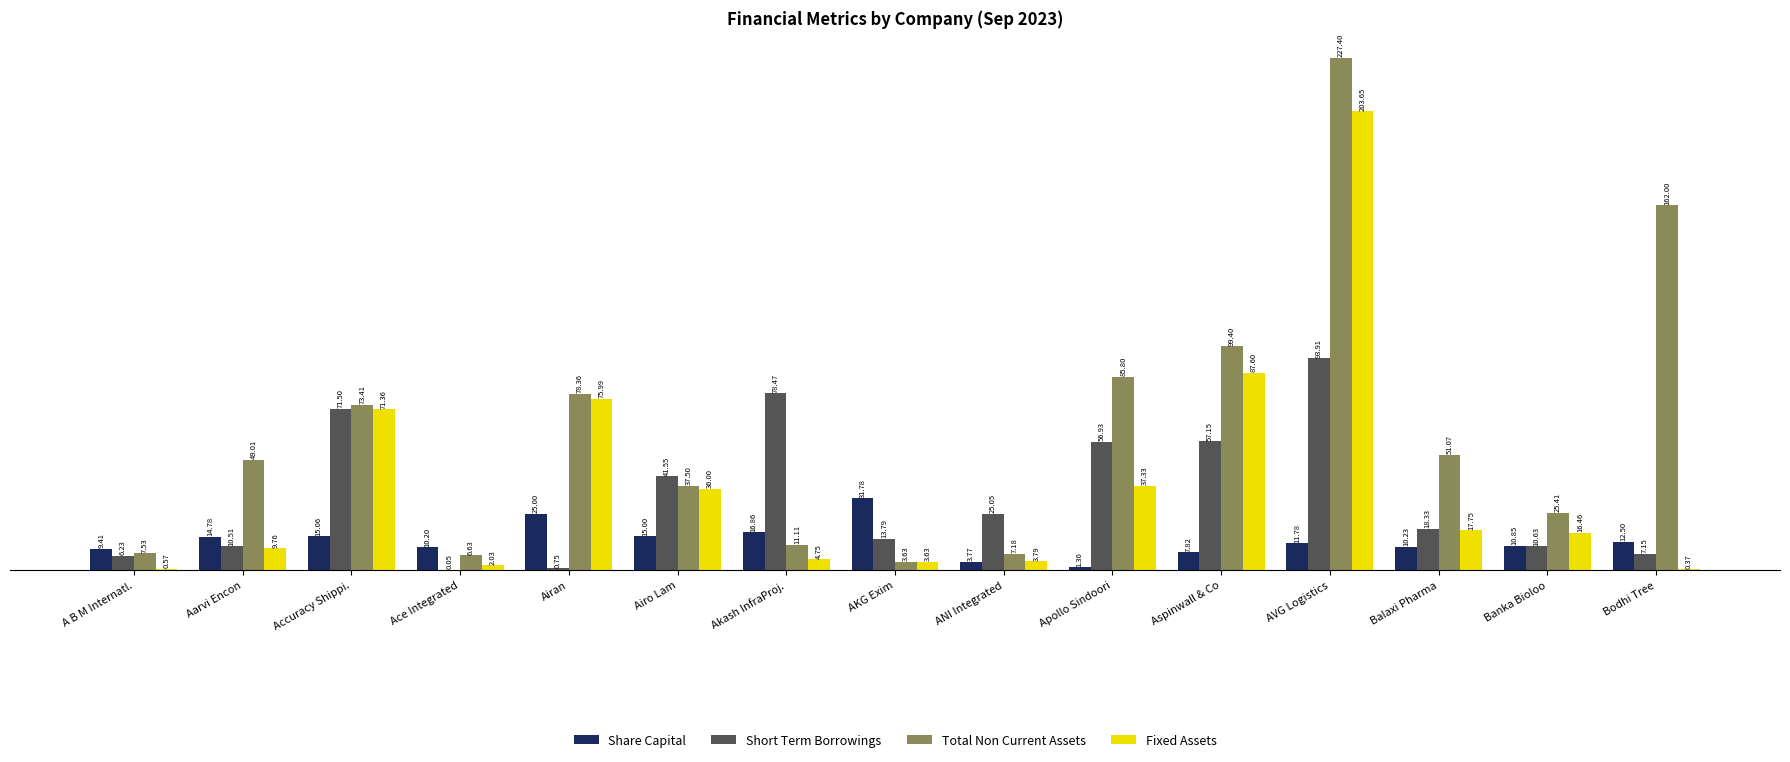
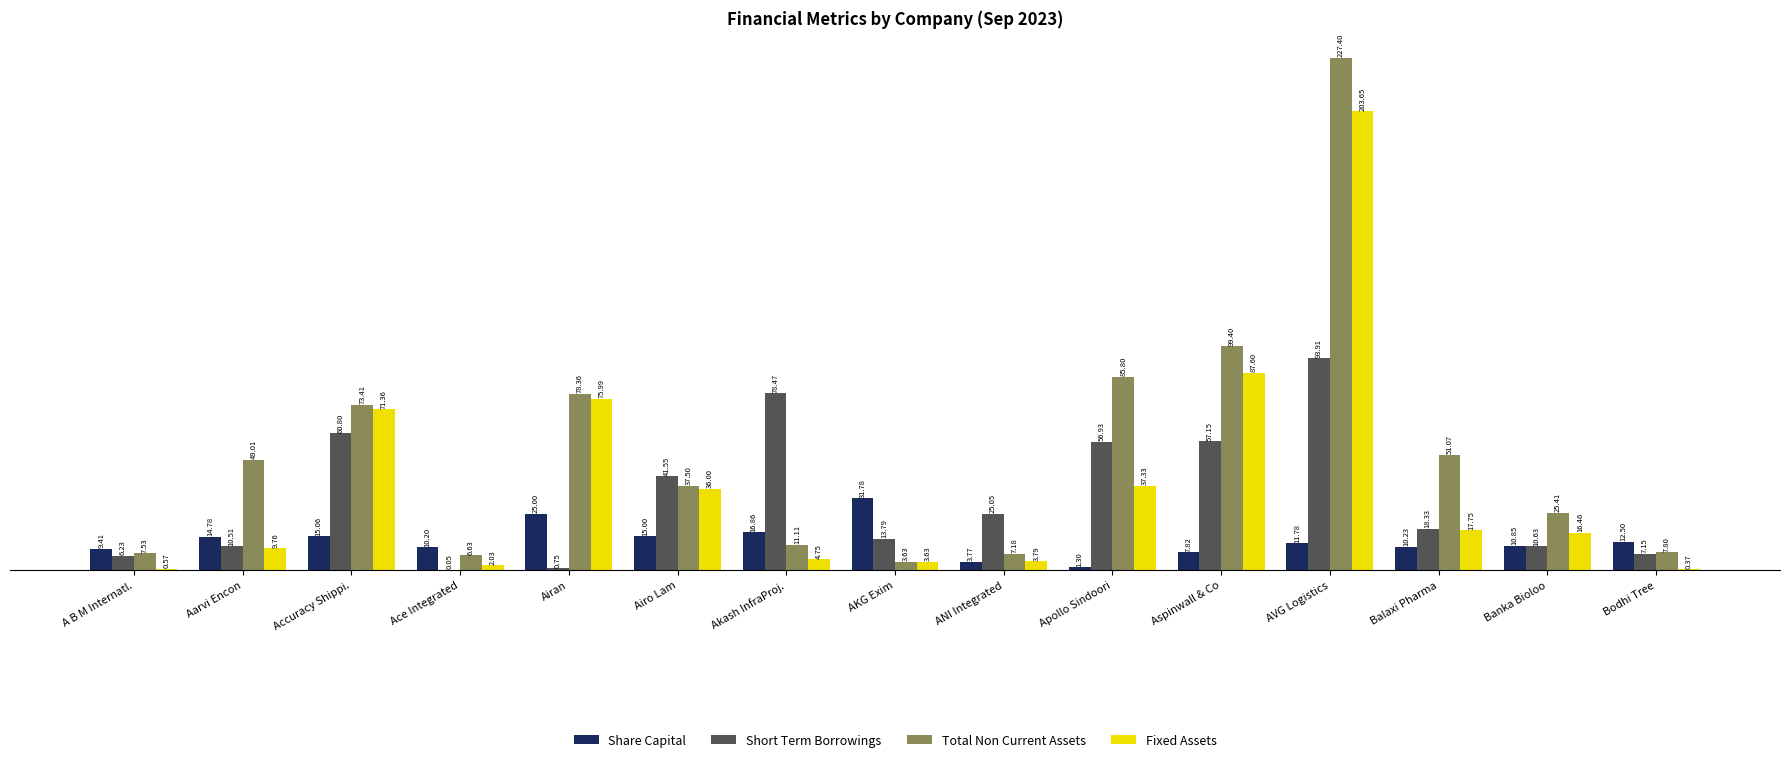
  {
    "Share Capital": {
      "A B M Internatl.": 9.41,
      "Aarvi Encon": 14.78,
      "Accuracy Shippi.": 15.06,
      "Ace Integrated": 10.20,
      "Airan": 25.00,
      "Airo Lam": 15.00,
      "Akash InfraProj.": 16.86,
      "AKG Exim": 31.78,
      "ANI Integrated": 3.77,
      "Apollo Sindoori": 1.30,
      "Aspinwall & Co": 7.82,
      "AVG Logistics": 11.78,
      "Balaxi Pharma": 10.23,
      "Banka Bioloo": 10.85,
      "Bodhi Tree": 12.50
    },
    "Short Term Borrowings": {
      "A B M Internatl.": 6.23,
      "Aarvi Encon": 10.51,
-     "Accuracy Shippi.": 71.50,
+     "Accuracy Shippi.": 60.80,
      "Ace Integrated": 0.05,
      "Airan": 0.75,
      "Airo Lam": 41.55,
      "Akash InfraProj.": 78.47,
      "AKG Exim": 13.79,
      "ANI Integrated": 25.05,
      "Apollo Sindoori": 56.93,
      "Aspinwall & Co": 57.15,
      "AVG Logistics": 93.91,
      "Balaxi Pharma": 18.33,
      "Banka Bioloo": 10.63,
      "Bodhi Tree": 7.15
    },
    "Total Non Current Assets": {
      "A B M Internatl.": 7.53,
      "Aarvi Encon": 49.01,
      "Accuracy Shippi.": 73.41,
      "Ace Integrated": 6.63,
      "Airan": 78.36,
      "Airo Lam": 37.50,
      "Akash InfraProj.": 11.11,
      "AKG Exim": 3.63,
      "ANI Integrated": 7.18,
      "Apollo Sindoori": 85.80,
      "Aspinwall & Co": 99.40,
      "AVG Logistics": 227.40,
      "Balaxi Pharma": 51.07,
      "Banka Bioloo": 25.41,
-     "Bodhi Tree": 162.00
+     "Bodhi Tree": 7.80
    },
    "Fixed Assets": {
      "A B M Internatl.": 0.57,
      "Aarvi Encon": 9.76,
      "Accuracy Shippi.": 71.36,
      "Ace Integrated": 2.03,
      "Airan": 75.99,
      "Airo Lam": 36.00,
      "Akash InfraProj.": 4.75,
      "AKG Exim": 3.63,
      "ANI Integrated": 3.79,
      "Apollo Sindoori": 37.33,
      "Aspinwall & Co": 87.60,
      "AVG Logistics": 203.65,
      "Balaxi Pharma": 17.75,
      "Banka Bioloo": 16.46,
      "Bodhi Tree": 0.37
    }
  }
